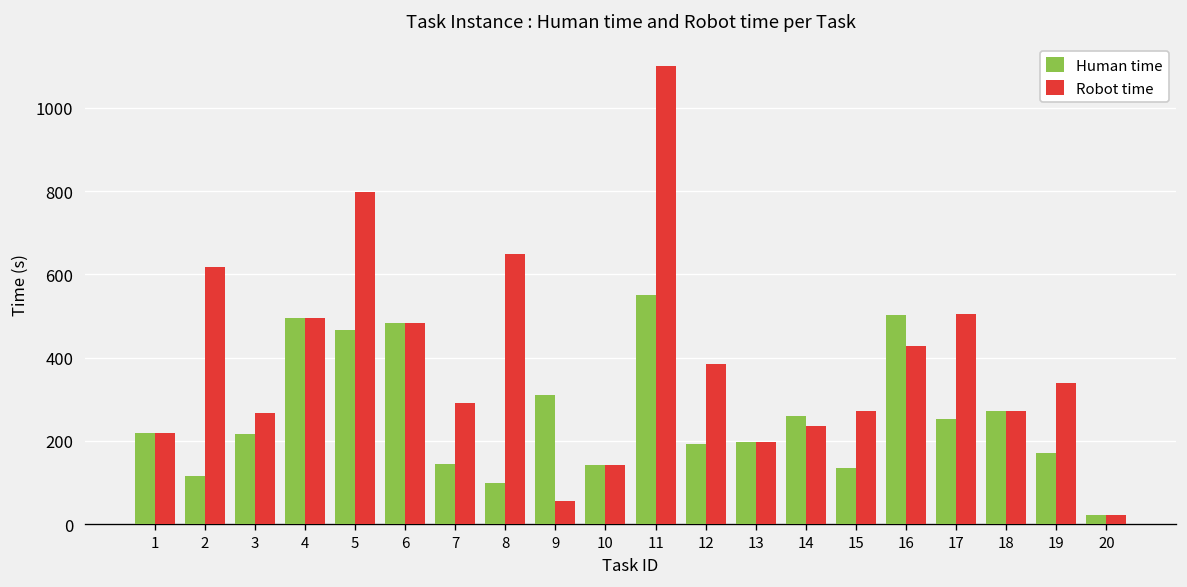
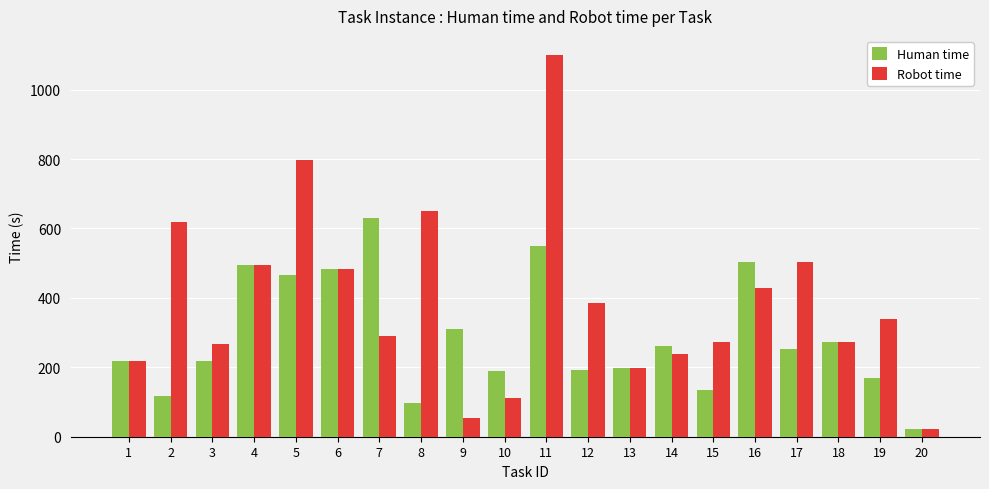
  {
    "Human time": {
      "1": 220,
      "2": 120,
      "3": 220,
      "4": 500,
      "5": 470,
      "6": 480,
-     "7": 150,
+     "7": 630,
      "8": 100,
      "9": 310,
-     "10": 140,
+     "10": 190,
      "11": 550,
      "12": 190,
      "13": 200,
      "14": 260,
      "15": 140,
      "16": 500,
      "17": 250,
      "18": 270,
      "19": 170,
      "20": 20
    },
    "Robot time": {
      "1": 220,
      "2": 620,
      "3": 270,
      "4": 500,
      "5": 800,
      "6": 480,
      "7": 290,
      "8": 650,
      "9": 60,
-     "10": 140,
+     "10": 110,
      "11": 1100,
      "12": 380,
      "13": 200,
      "14": 240,
      "15": 270,
      "16": 430,
      "17": 500,
      "18": 270,
      "19": 340,
      "20": 20
    }
  }
